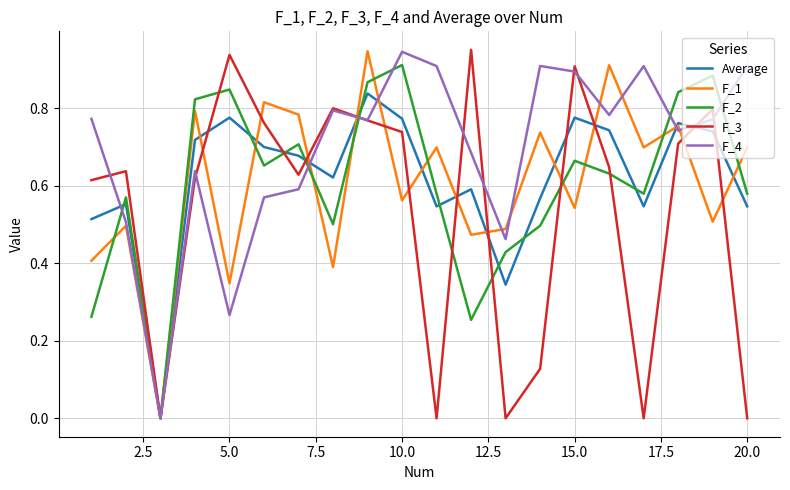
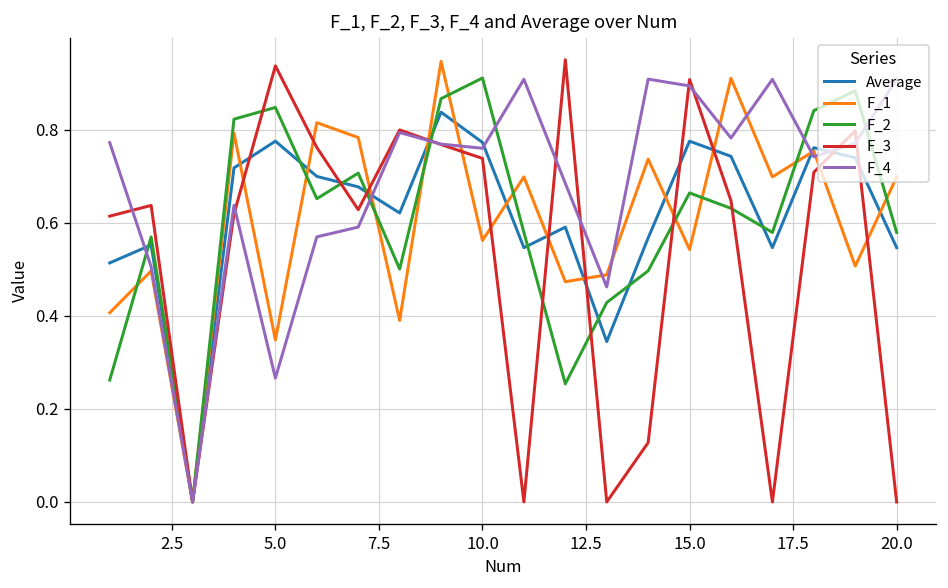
  {
    "Average": {
      "5.0": 0.78,
      "10.0": 0.77,
      "15.0": 0.78,
      "20.0": 0.55
    },
    "F_1": {
      "5.0": 0.35,
      "10.0": 0.56,
      "15.0": 0.54
    },
    "F_2": {
      "5.0": 0.85,
      "10.0": 0.91,
      "15.0": 0.66,
      "20.0": 0.58
    },
    "F_3": {
      "5.0": 0.94,
      "10.0": 0.74,
      "15.0": 0.91,
      "20.0": 0.00
    },
    "F_4": {
      "5.0": 0.27,
-     "10.0": 0.95,
+     "10.0": 0.76,
      "15.0": 0.89
    }
  }
